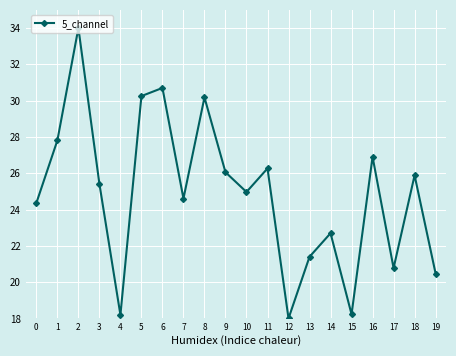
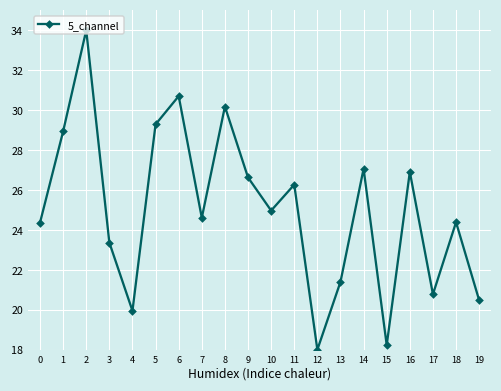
  {
    "0": 24.4,
-   "1": 27.8,
-   "3": 25.4,
-   "4": 18.2,
-   "5": 30.3,
+   "1": 28.9,
+   "3": 23.4,
+   "4": 19.9,
+   "5": 29.3,
    "6": 30.7,
    "7": 24.6,
    "8": 30.2,
-   "9": 26.1,
+   "9": 26.6,
    "10": 25.0,
    "11": 26.3,
    "12": 18.0,
    "13": 21.4,
-   "14": 22.7,
+   "14": 27.1,
    "15": 18.2,
    "16": 26.9,
    "17": 20.8,
-   "18": 25.9,
+   "18": 24.4,
    "19": 20.5
  }
